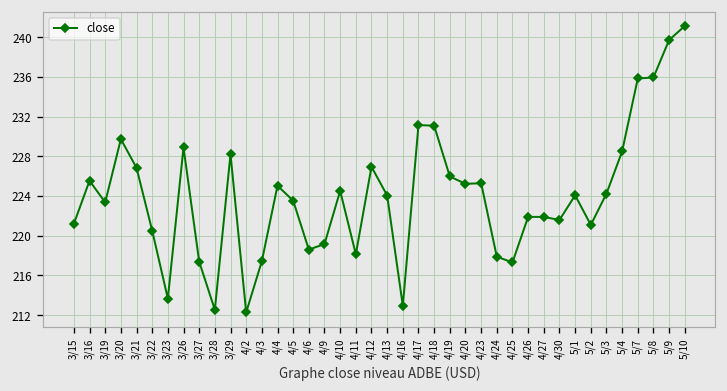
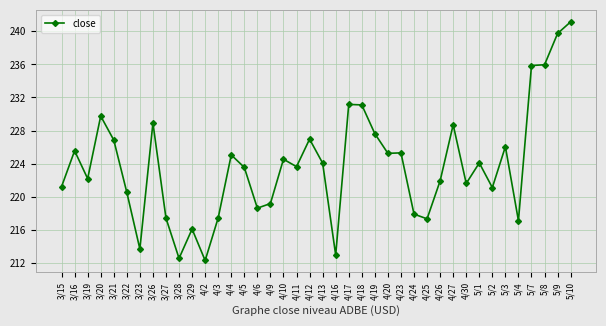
  {
    "3/15": 221,
    "3/16": 226,
-   "3/19": 223,
+   "3/19": 222,
    "3/20": 230,
    "3/21": 227,
    "3/22": 221,
    "3/23": 214,
    "3/26": 229,
    "3/27": 217,
    "3/28": 213,
-   "3/29": 228,
+   "3/29": 216,
    "4/2": 212,
    "4/3": 217,
    "4/4": 225,
    "4/5": 224,
    "4/6": 219,
    "4/9": 219,
    "4/10": 225,
-   "4/11": 218,
+   "4/11": 224,
    "4/12": 227,
    "4/13": 224,
    "4/16": 213,
    "4/17": 231,
    "4/18": 231,
-   "4/19": 226,
+   "4/19": 228,
    "4/20": 225,
    "4/23": 225,
    "4/24": 218,
    "4/25": 217,
    "4/26": 222,
-   "4/27": 222,
+   "4/27": 229,
    "4/30": 222,
    "5/1": 224,
    "5/2": 221,
-   "5/3": 224,
-   "5/4": 229,
+   "5/3": 226,
+   "5/4": 217,
    "5/7": 236,
    "5/8": 236,
    "5/9": 240,
    "5/10": 241
  }
